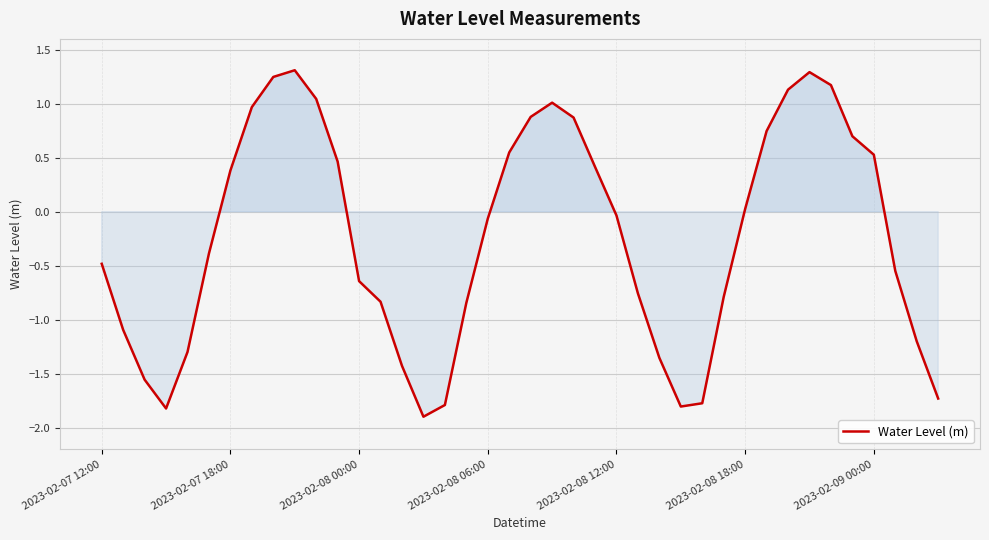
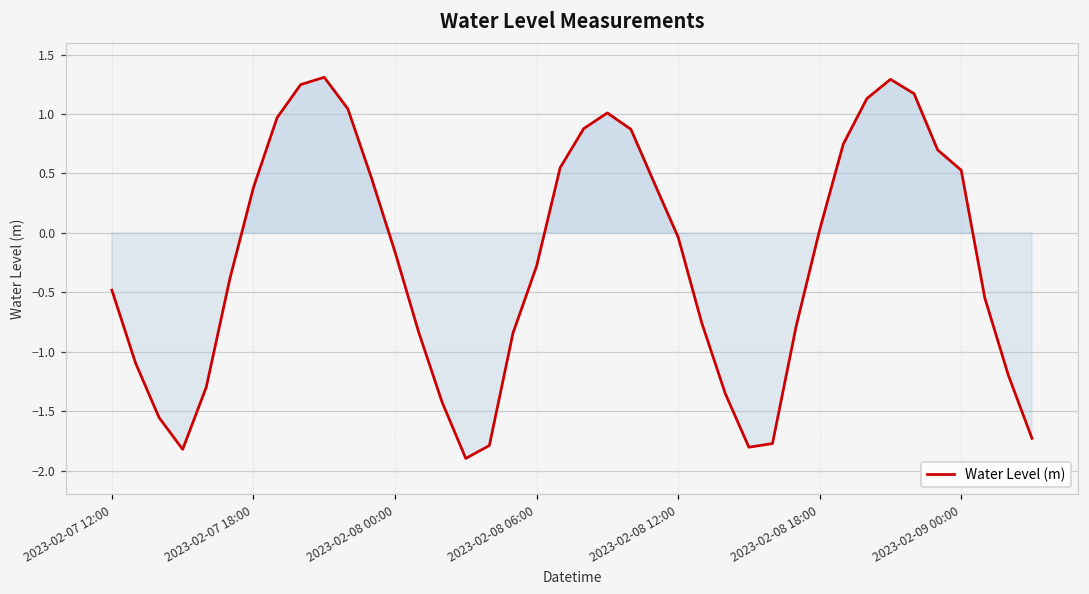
  {
    "2023-02-07 12:00": -0.48,
    "2023-02-07 18:00": 0.38,
-   "2023-02-08 00:00": -0.64,
-   "2023-02-08 06:00": -0.06,
+   "2023-02-08 00:00": -0.16,
+   "2023-02-08 06:00": -0.28,
    "2023-02-08 12:00": -0.03,
    "2023-02-08 18:00": 0.03,
    "2023-02-09 00:00": 0.53
  }
